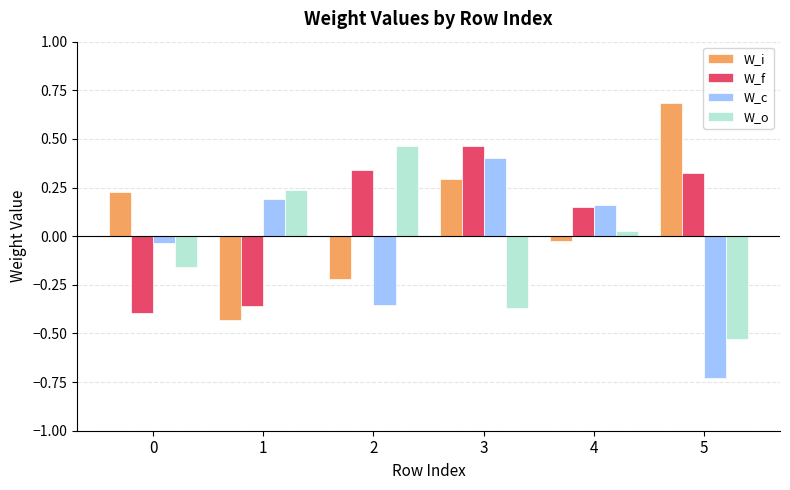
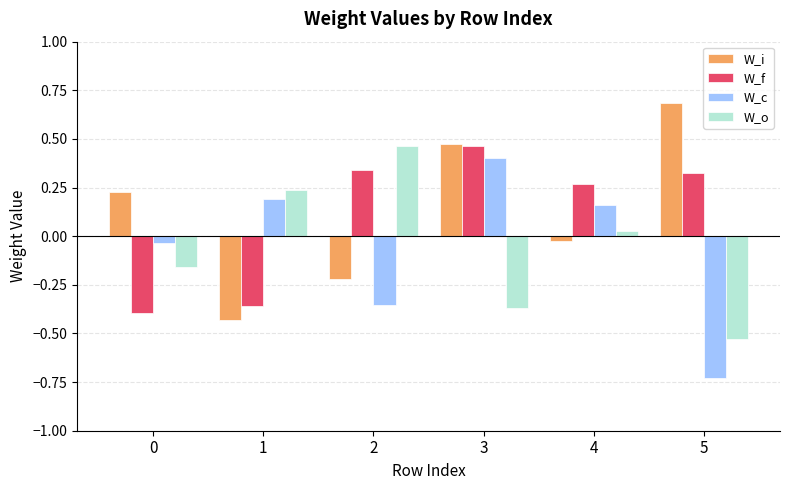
  {
    "W_i": {
      "0": 0.23,
      "1": -0.43,
      "2": -0.22,
-     "3": 0.30,
+     "3": 0.47,
      "4": -0.02,
      "5": 0.69
    },
    "W_f": {
      "0": -0.39,
      "1": -0.36,
      "2": 0.34,
      "3": 0.46,
-     "4": 0.15,
+     "4": 0.27,
      "5": 0.32
    }
  }
